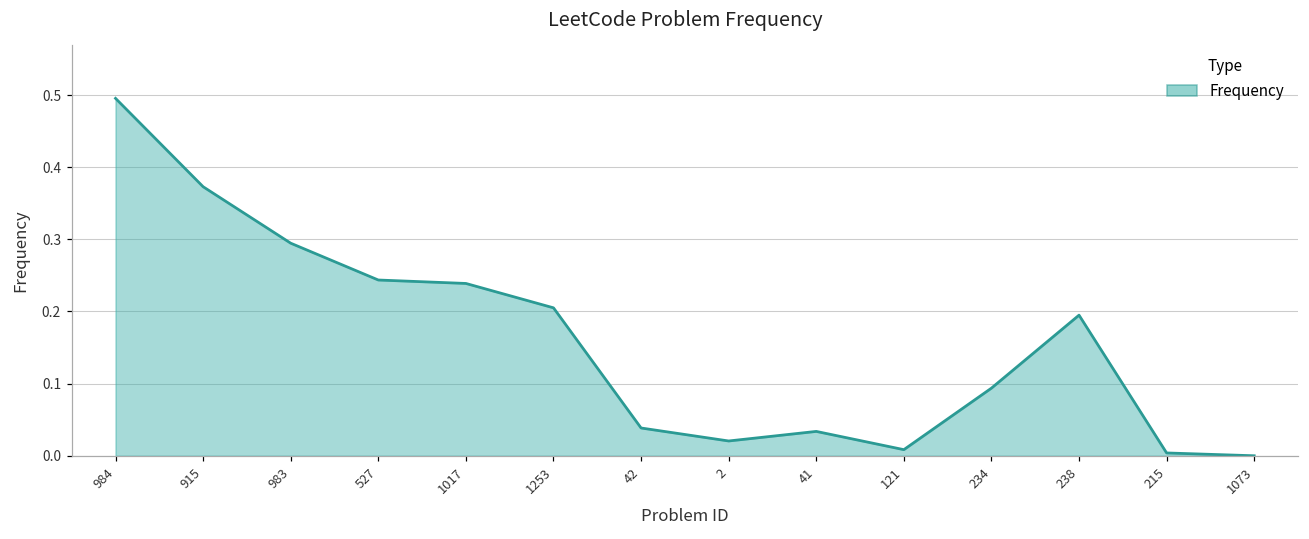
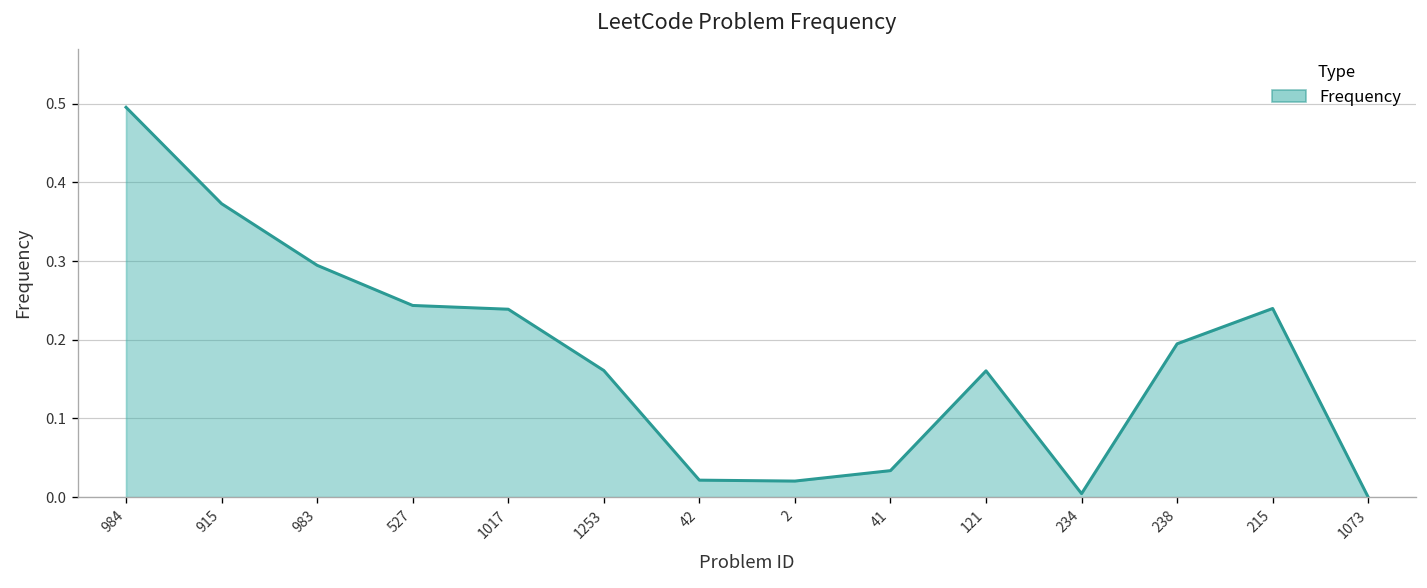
  {
    "984": 0.50,
    "915": 0.37,
    "983": 0.29,
    "527": 0.24,
    "1017": 0.24,
-   "1253": 0.21,
-   "42": 0.04,
+   "1253": 0.16,
+   "42": 0.02,
    "2": 0.02,
    "41": 0.03,
-   "121": 0.01,
-   "234": 0.09,
+   "121": 0.16,
+   "234": 0.00,
    "238": 0.19,
-   "215": 0.00,
+   "215": 0.24,
    "1073": 0.00
  }
